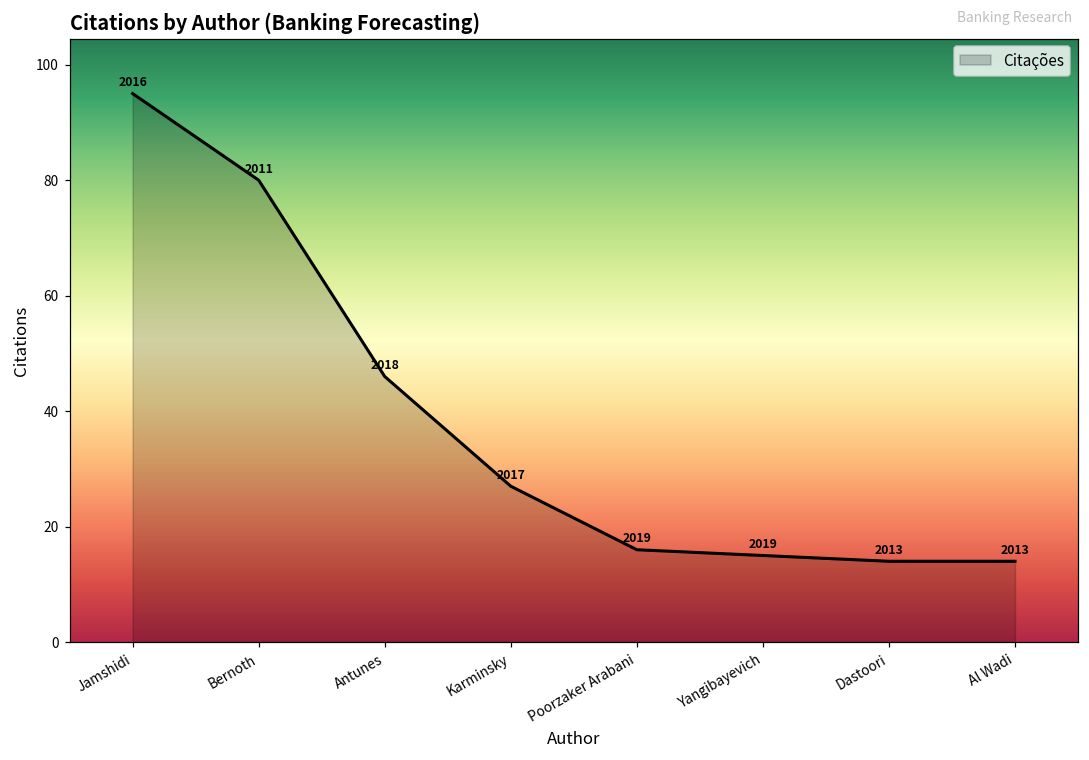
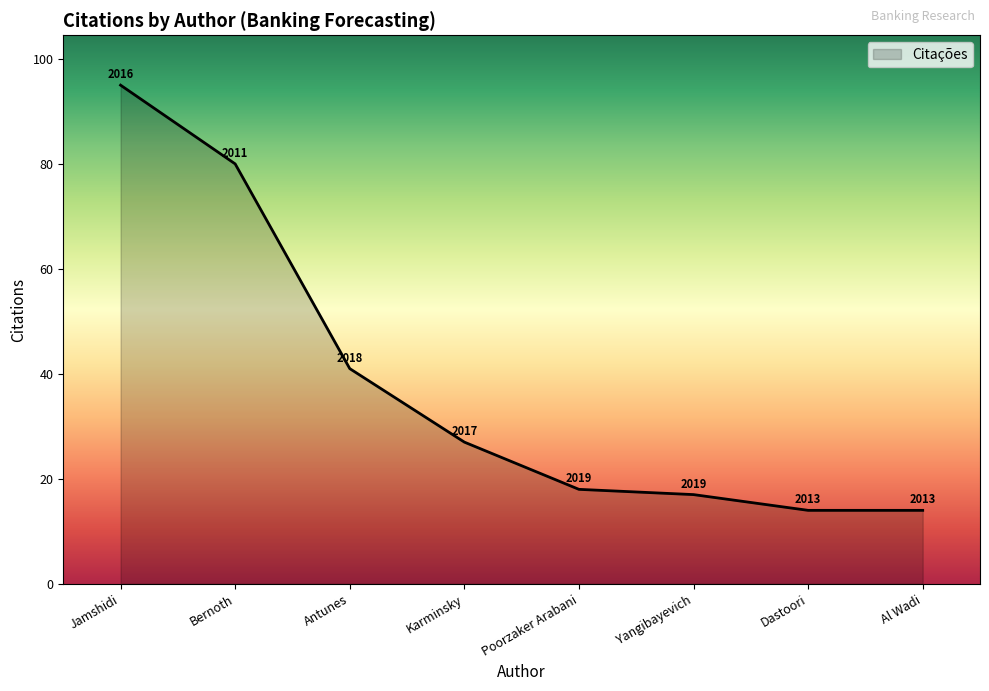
  {
-   "Antunes": 46,
-   "Poorzaker Arabani": 16,
-   "Yangibayevich": 15
+   "Antunes": 41,
+   "Poorzaker Arabani": 18,
+   "Yangibayevich": 17
  }
